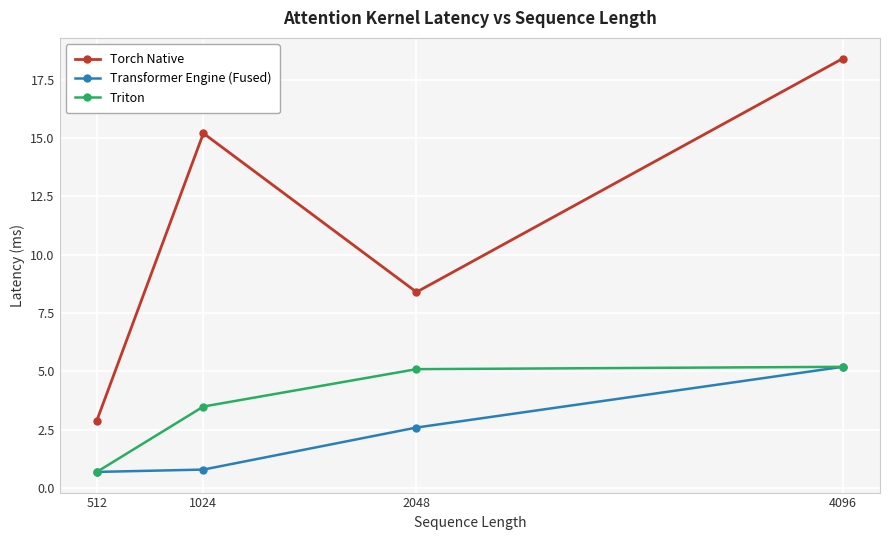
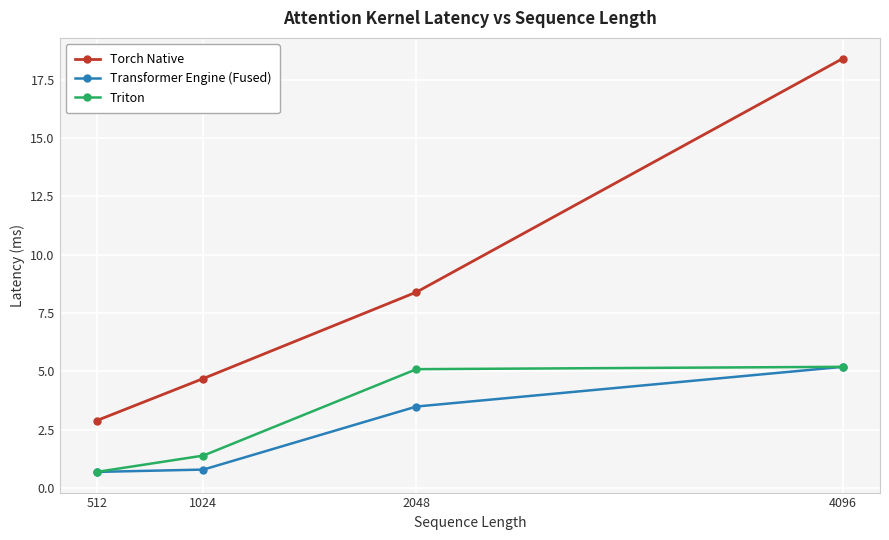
  {
    "Torch Native": {
      "512": 2.9,
-     "1024": 15.2,
+     "1024": 4.7,
      "2048": 8.4,
      "4096": 18.4
    },
    "Transformer Engine (Fused)": {
      "1024": 0.8,
-     "2048": 2.6
+     "2048": 3.5
    },
    "Triton": {
-     "1024": 3.5,
+     "1024": 1.4,
      "2048": 5.1
    }
  }
